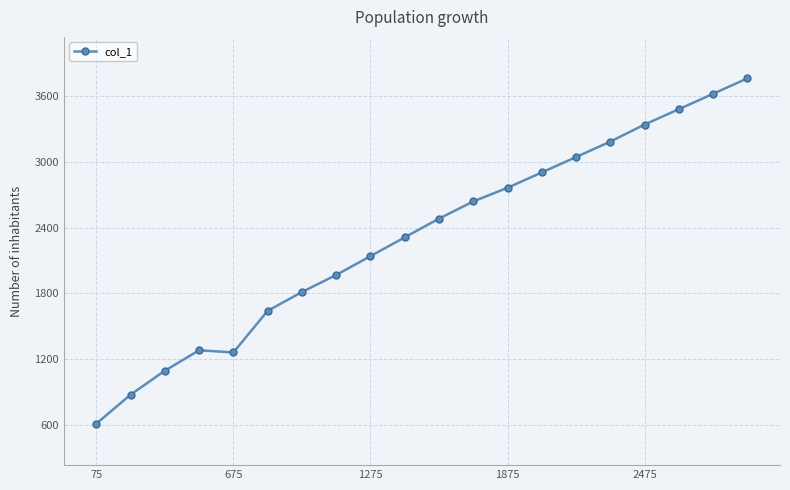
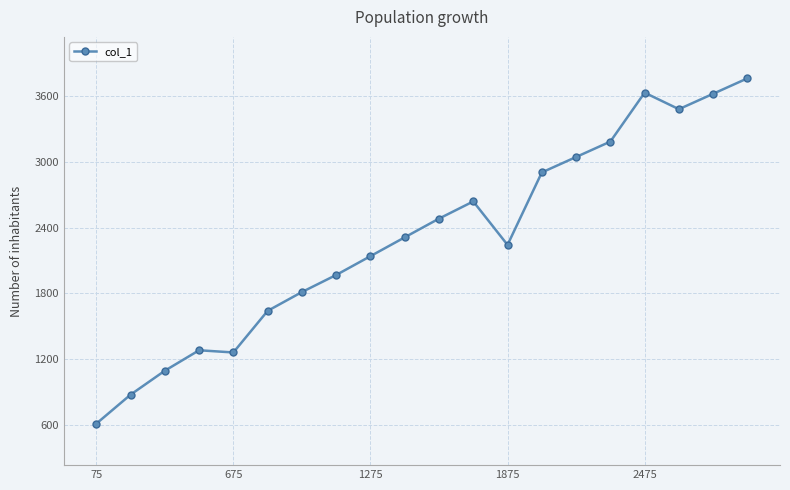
  {
    "75": 610,
    "675": 1260,
    "1275": 2140,
-   "1875": 2770,
-   "2475": 3340
+   "1875": 2240,
+   "2475": 3640
  }
